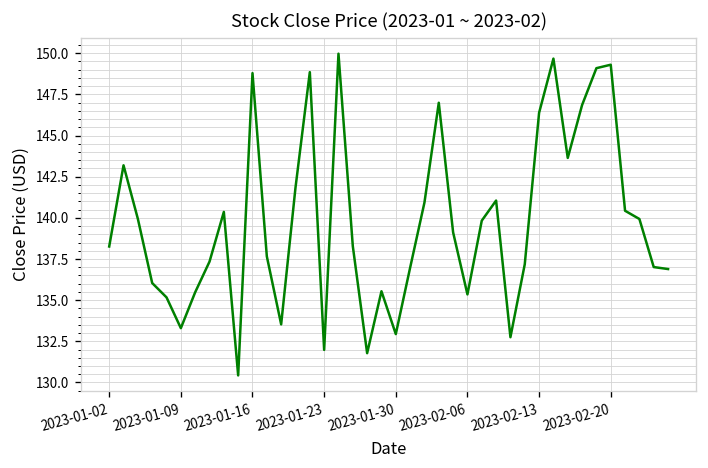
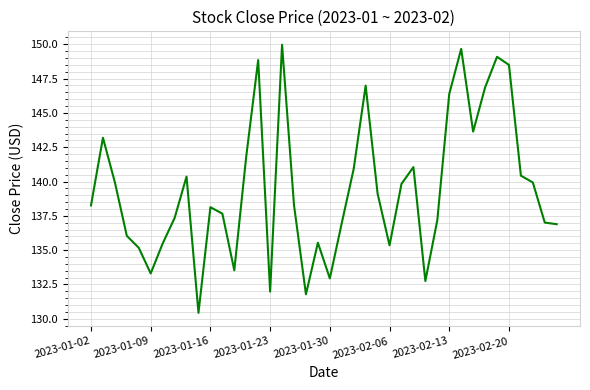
  {
    "2023-01-02": 138.3,
    "2023-01-09": 133.3,
-   "2023-01-16": 148.8,
+   "2023-01-16": 138.1,
    "2023-01-23": 132.0,
    "2023-01-30": 132.9,
    "2023-02-06": 135.4,
    "2023-02-13": 146.4,
-   "2023-02-20": 149.3
+   "2023-02-20": 148.5
  }
